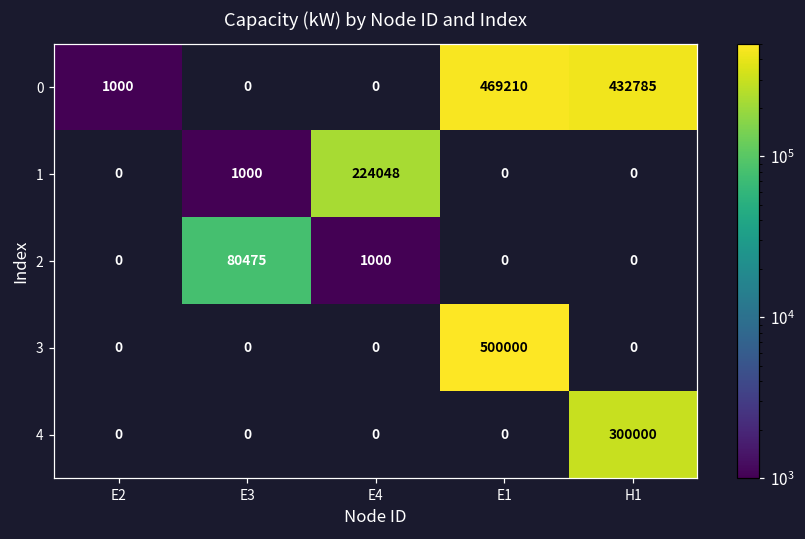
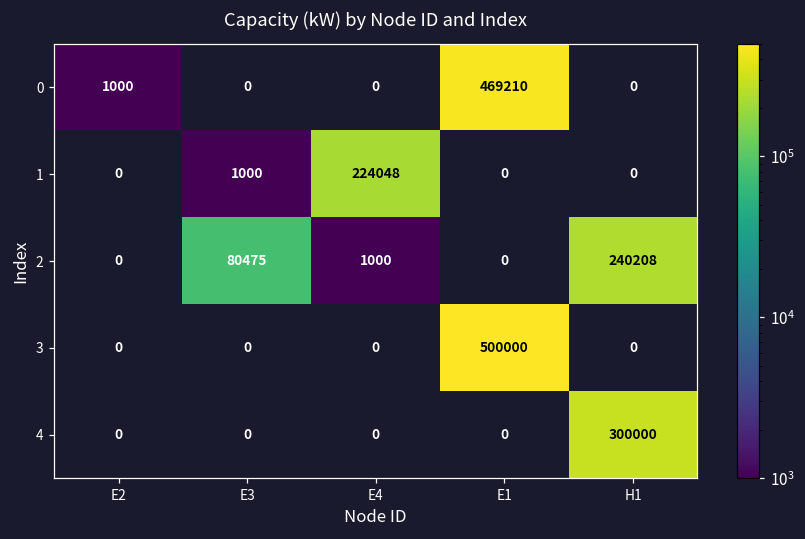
  {
    "0": {
      "E2": 1000,
      "E3": 0,
      "E4": 0,
      "E1": 469210,
-     "H1": 432785
+     "H1": 0
    },
    "1": {
      "E2": 0,
      "E3": 1000,
      "E4": 224048,
      "E1": 0,
      "H1": 0
    },
    "2": {
      "E2": 0,
      "E3": 80475,
      "E4": 1000,
      "E1": 0,
-     "H1": 0
+     "H1": 240208
    },
    "3": {
      "E2": 0,
      "E3": 0,
      "E4": 0,
      "E1": 500000,
      "H1": 0
    },
    "4": {
      "E2": 0,
      "E3": 0,
      "E4": 0,
      "E1": 0,
      "H1": 300000
    }
  }
